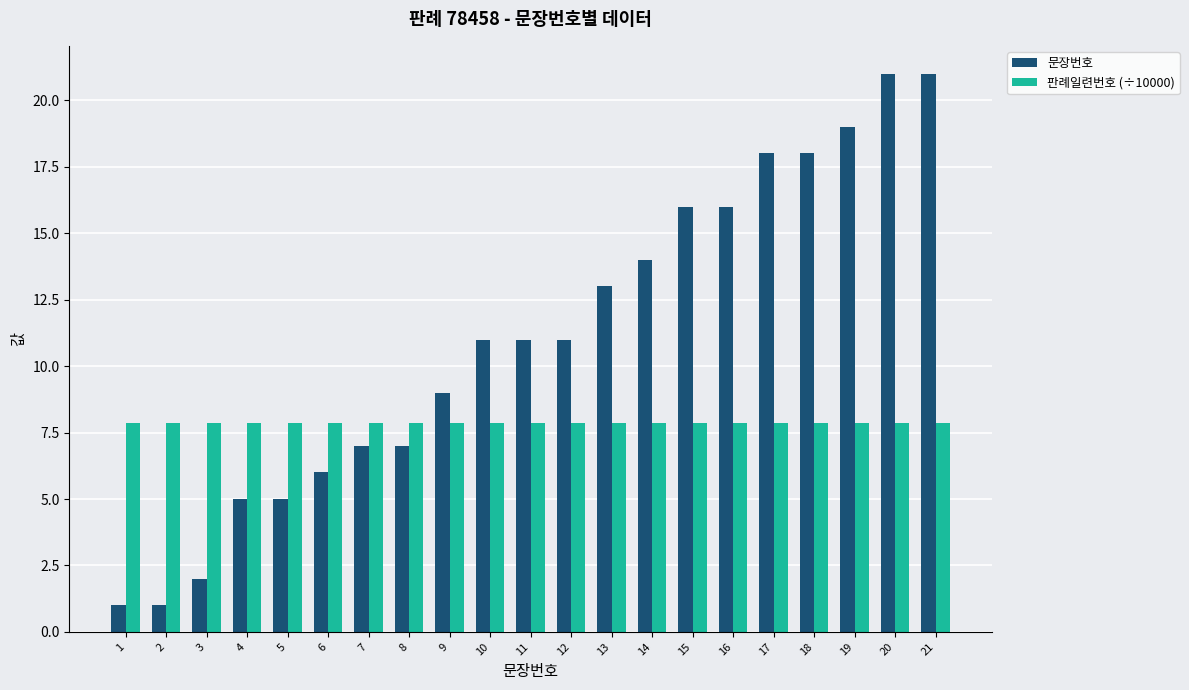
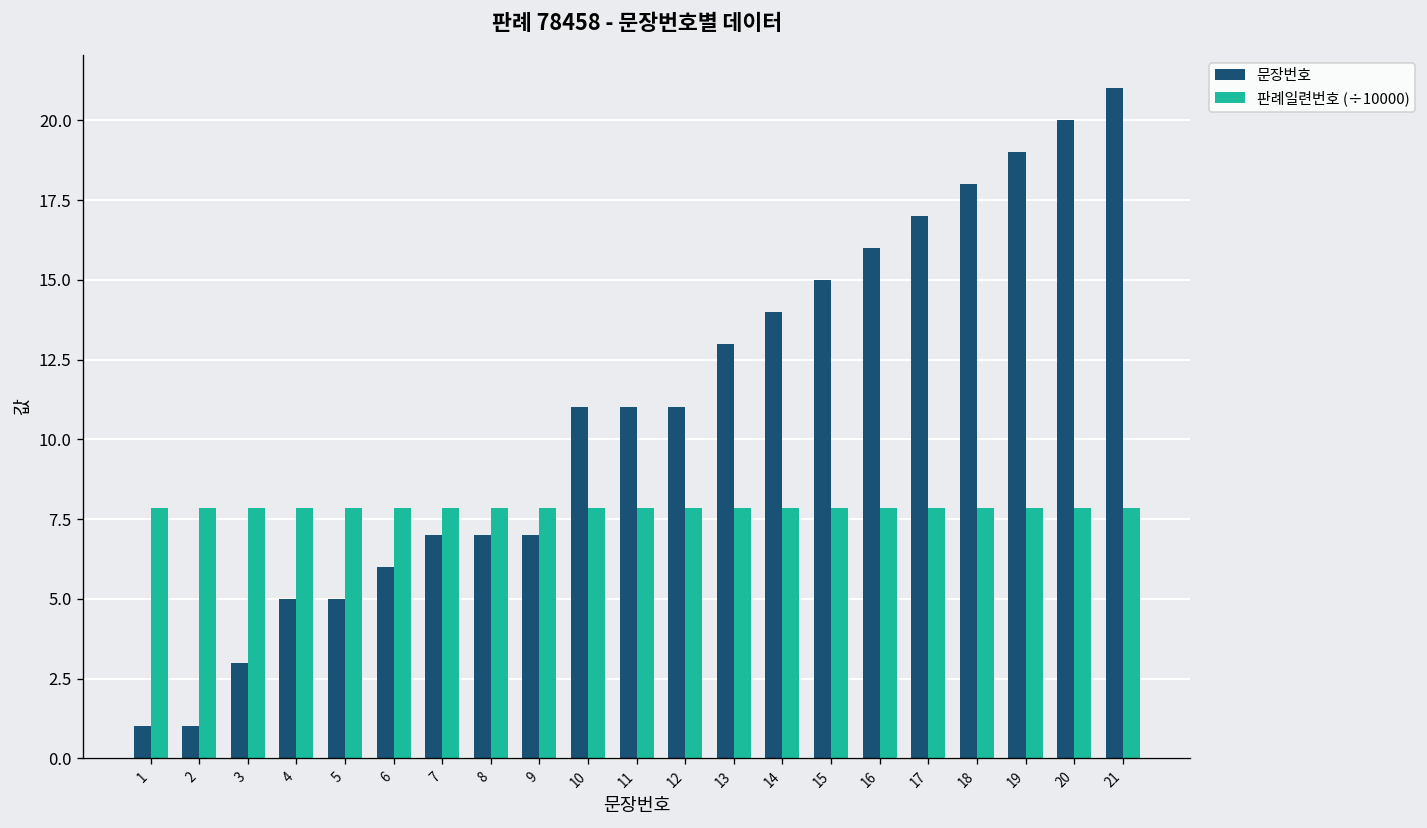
  {
    "문장번호": {
      "1": 1,
      "2": 1,
-     "3": 2,
+     "3": 3,
      "4": 5,
      "5": 5,
      "6": 6,
      "7": 7,
      "8": 7,
-     "9": 9,
+     "9": 7,
      "10": 11,
      "11": 11,
      "12": 11,
      "13": 13,
      "14": 14,
-     "15": 16,
+     "15": 15,
      "16": 16,
-     "17": 18,
+     "17": 17,
      "18": 18,
      "19": 19,
-     "20": 21,
+     "20": 20,
      "21": 21
    },
    "판례일련번호 (÷10000)": {
      "1": 7.8,
      "2": 7.8,
      "3": 7.8,
      "4": 7.8,
      "5": 7.8,
      "6": 7.8,
      "7": 7.8,
      "8": 7.8,
      "9": 7.8,
      "10": 7.8,
      "11": 7.8,
      "12": 7.8,
      "13": 7.8,
      "14": 7.8,
      "15": 7.8,
      "16": 7.8,
      "17": 7.8,
      "18": 7.8,
      "19": 7.8,
      "20": 7.8,
      "21": 7.8
    }
  }
